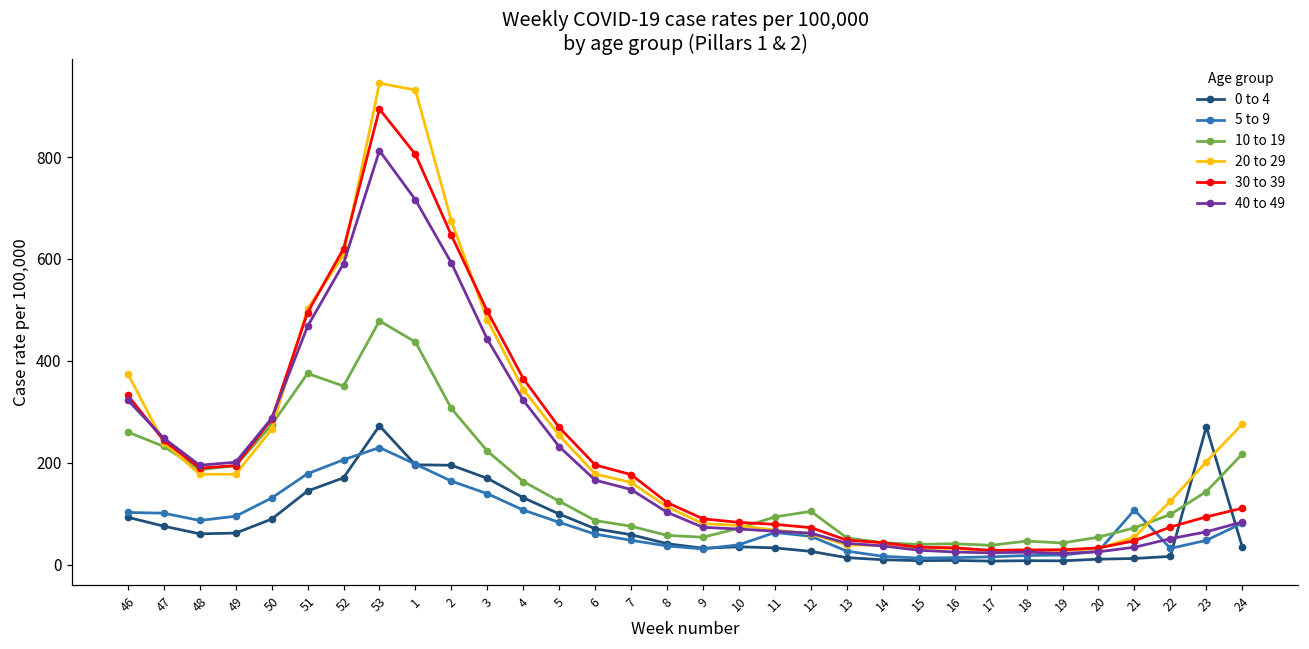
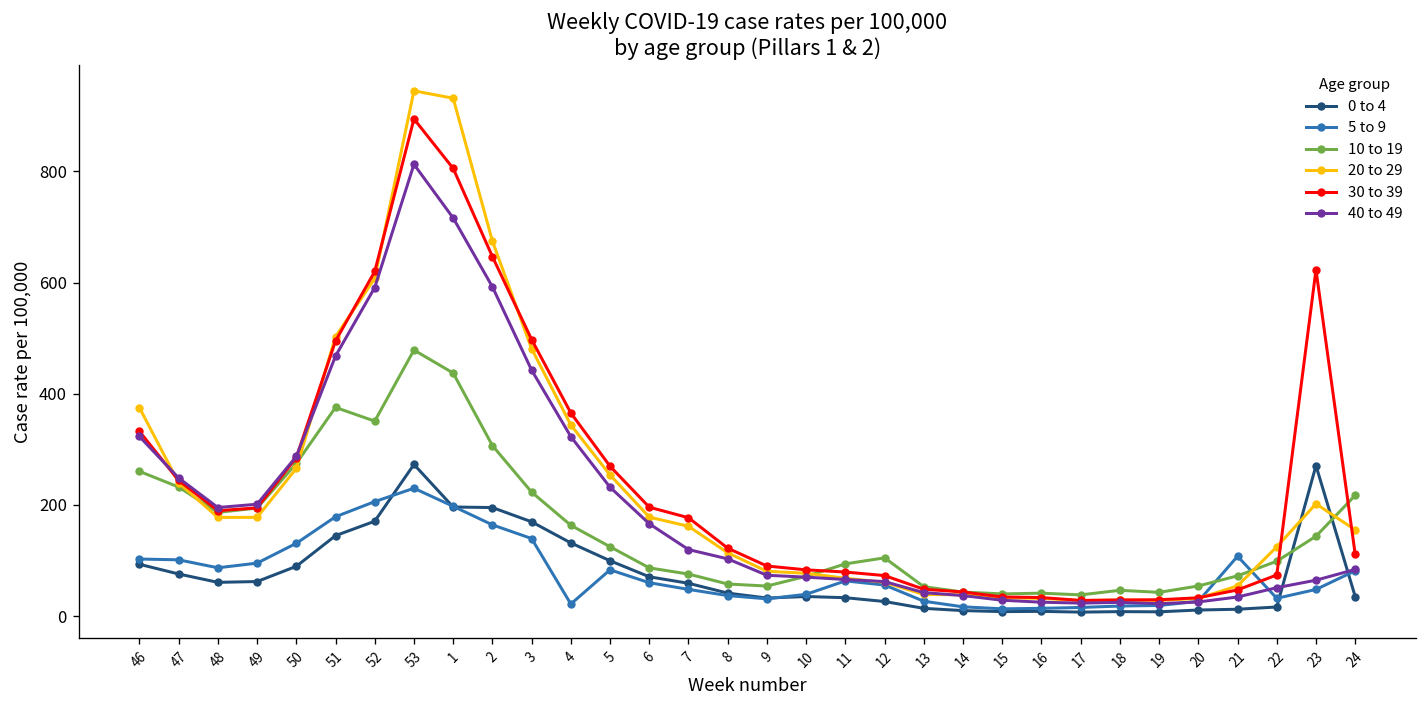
  {
    "0 to 4": {
      "46": 90,
      "47": 80,
      "48": 60,
      "49": 60,
      "50": 90,
      "51": 140,
      "52": 170,
      "53": 270,
      "2": 200,
      "3": 170,
      "4": 130,
      "5": 100,
      "6": 70,
      "7": 60,
      "11": 30,
      "12": 30,
      "13": 10,
      "14": 10,
      "17": 10,
      "18": 10,
      "19": 10,
      "20": 10,
      "21": 10,
      "22": 20,
      "23": 270,
      "24": 40
    },
    "5 to 9": {
      "46": 100,
      "47": 100,
      "48": 90,
      "49": 100,
      "50": 130,
      "51": 180,
      "52": 210,
      "53": 230,
      "2": 160,
      "3": 140,
-     "4": 110,
+     "4": 20,
      "5": 80,
      "6": 60,
      "7": 50,
      "13": 30,
      "14": 20,
      "17": 20,
      "18": 20,
      "21": 110,
      "22": 30,
      "23": 50
    },
    "10 to 19": {
      "46": 260,
      "47": 230,
      "50": 270,
      "51": 380,
      "52": 350,
      "53": 480,
      "1": 440,
      "2": 310,
      "3": 220,
      "4": 160,
      "5": 120,
      "6": 90,
      "7": 80,
      "8": 60,
      "9": 50,
      "11": 90,
      "12": 100,
      "15": 40,
      "16": 40,
      "17": 40,
      "18": 50,
      "19": 40,
      "20": 50,
      "21": 70,
      "22": 100,
      "23": 140,
      "24": 220
    },
    "20 to 29": {
      "46": 380,
      "48": 180,
      "49": 180,
      "50": 270,
      "51": 500,
      "52": 610,
      "53": 940,
      "1": 930,
      "2": 670,
      "3": 480,
      "4": 340,
      "5": 250,
      "6": 180,
      "7": 160,
      "8": 110,
      "9": 80,
      "10": 80,
      "21": 50,
      "22": 120,
      "23": 200,
-     "24": 280
+     "24": 160
    },
    "30 to 39": {
      "46": 330,
      "51": 490,
      "52": 620,
      "53": 890,
      "1": 810,
      "2": 650,
      "3": 500,
      "4": 370,
      "5": 270,
      "6": 200,
      "7": 180,
      "8": 120,
      "9": 90,
      "10": 80,
      "11": 80,
      "12": 70,
      "21": 50,
      "22": 70,
-     "23": 90,
+     "23": 620,
      "24": 110
    },
    "40 to 49": {
      "46": 320,
      "48": 200,
      "49": 200,
      "51": 470,
      "52": 590,
      "53": 810,
      "1": 720,
      "2": 590,
      "3": 440,
      "4": 320,
      "5": 230,
      "6": 170,
-     "7": 150,
+     "7": 120,
      "8": 100,
      "9": 70,
      "16": 30,
      "21": 30,
      "22": 50,
      "23": 60
    }
  }
